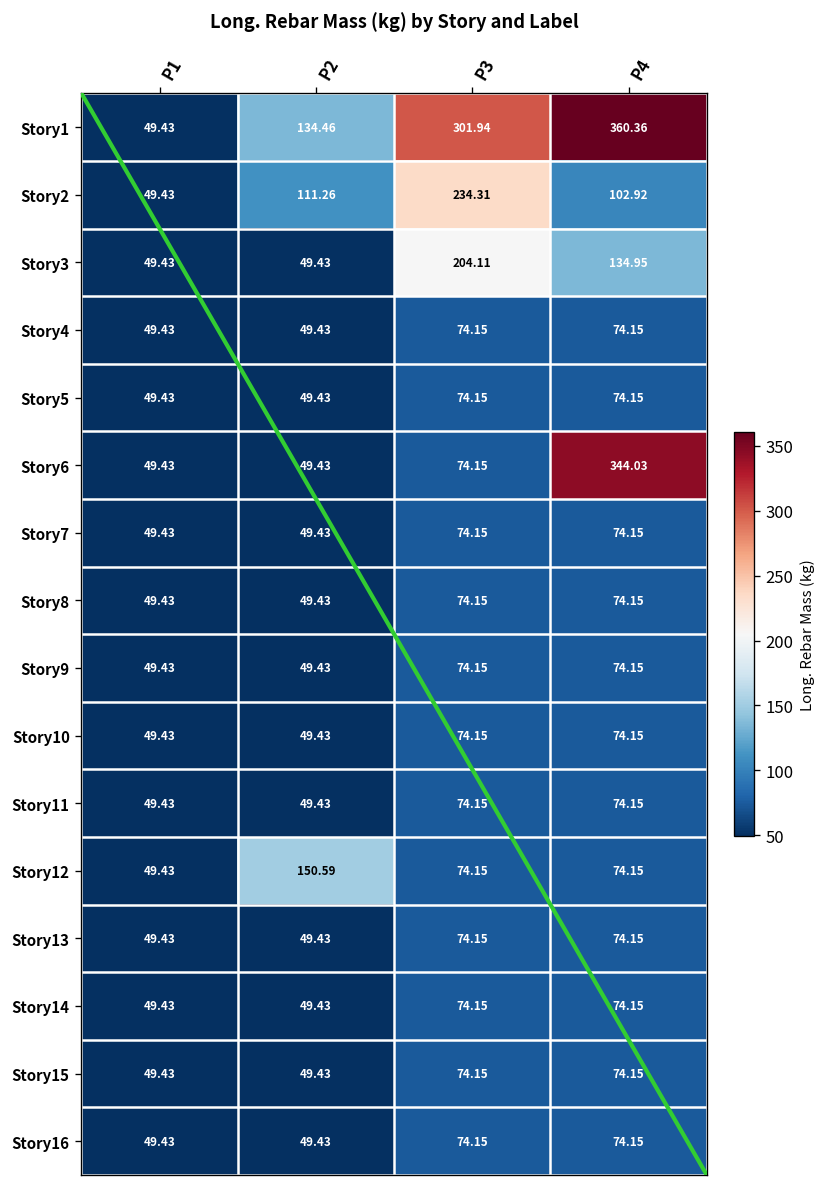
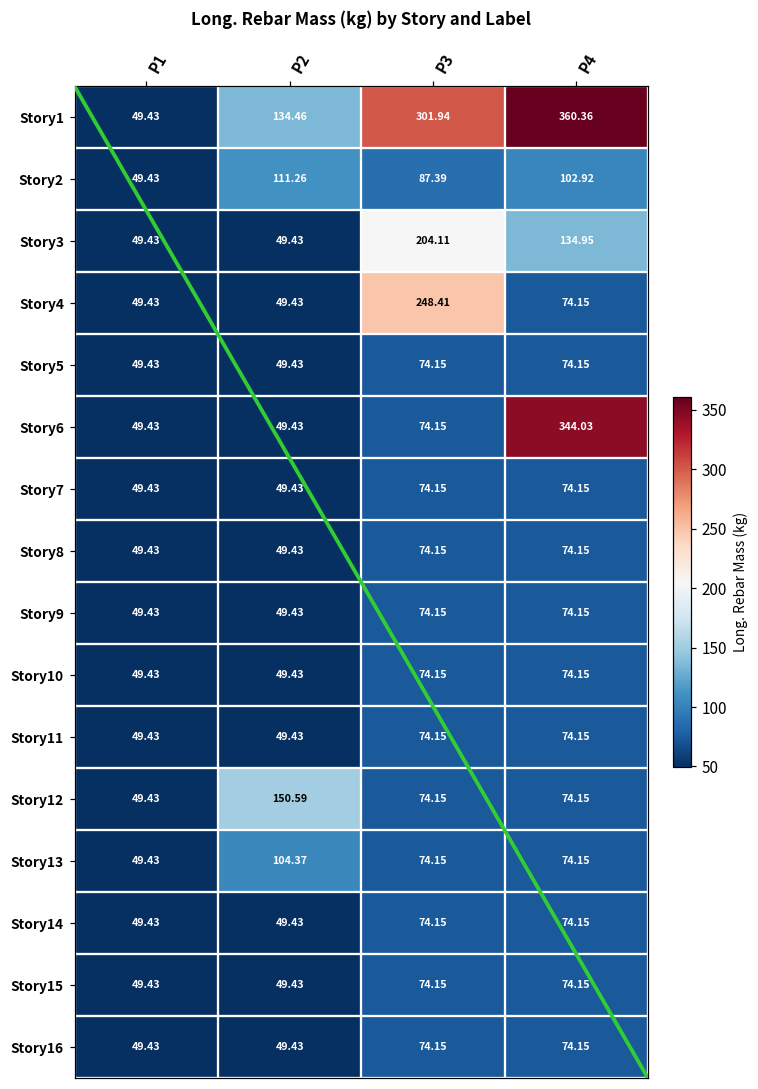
  {
    "Story1": {
      "P1": 49.43,
      "P2": 134.46,
      "P3": 301.94,
      "P4": 360.36
    },
    "Story2": {
      "P2": 111.26,
-     "P3": 234.31,
+     "P3": 87.39,
      "P4": 102.92
    },
    "Story3": {
      "P2": 49.43,
      "P3": 204.11,
      "P4": 134.95
    },
    "Story4": {
      "P1": 49.43,
      "P2": 49.43,
-     "P3": 74.15,
+     "P3": 248.41,
      "P4": 74.15
    },
    "Story5": {
      "P1": 49.43,
      "P2": 49.43,
      "P3": 74.15,
      "P4": 74.15
    },
    "Story6": {
      "P1": 49.43,
      "P2": 49.43,
      "P3": 74.15,
      "P4": 344.03
    },
    "Story7": {
      "P1": 49.43,
      "P3": 74.15,
      "P4": 74.15
    },
    "Story8": {
      "P1": 49.43,
      "P2": 49.43,
      "P3": 74.15,
      "P4": 74.15
    },
    "Story9": {
      "P1": 49.43,
      "P2": 49.43,
      "P3": 74.15,
      "P4": 74.15
    },
    "Story10": {
      "P1": 49.43,
      "P2": 49.43,
      "P4": 74.15
    },
    "Story11": {
      "P1": 49.43,
      "P2": 49.43,
      "P3": 74.15,
      "P4": 74.15
    },
    "Story12": {
      "P1": 49.43,
      "P2": 150.59,
      "P3": 74.15,
      "P4": 74.15
    },
    "Story13": {
      "P1": 49.43,
-     "P2": 49.43,
+     "P2": 104.37,
      "P3": 74.15,
      "P4": 74.15
    },
    "Story14": {
      "P1": 49.43,
      "P2": 49.43,
      "P3": 74.15
    },
    "Story15": {
      "P1": 49.43,
      "P2": 49.43,
      "P3": 74.15
    },
    "Story16": {
      "P1": 49.43,
      "P2": 49.43,
      "P3": 74.15,
      "P4": 74.15
    }
  }
